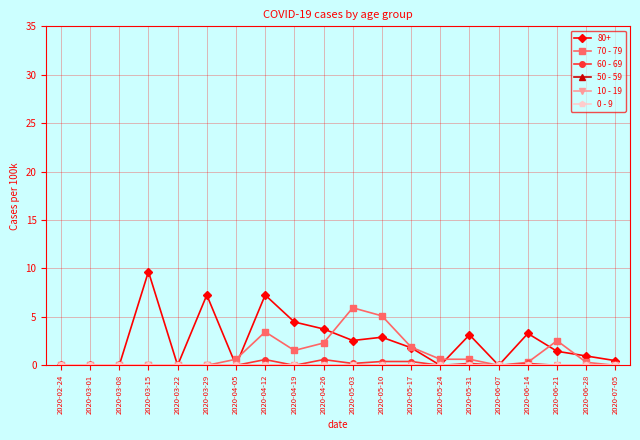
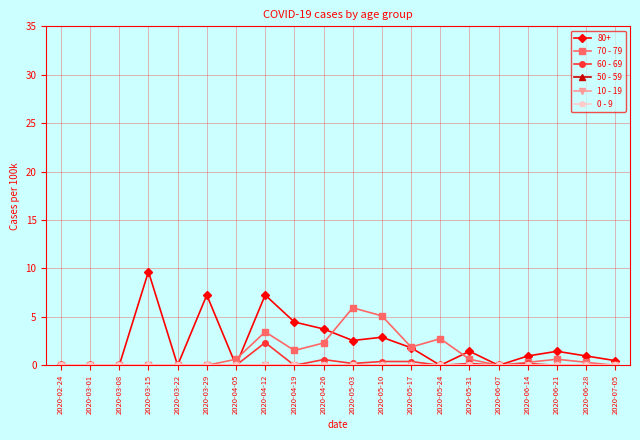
  {
    "80+": {
      "2020-03-15": 10,
      "2020-03-29": 7,
      "2020-04-12": 7,
      "2020-04-19": 4,
      "2020-04-26": 4,
      "2020-05-03": 3,
      "2020-05-10": 3,
-     "2020-05-31": 3,
-     "2020-06-14": 3,
+     "2020-05-31": 1,
+     "2020-06-14": 1,
      "2020-06-21": 1,
      "2020-06-28": 1,
      "2020-07-05": 0
    },
    "70 - 79": {
      "2020-04-05": 1,
      "2020-04-12": 3,
      "2020-04-19": 2,
      "2020-04-26": 2,
      "2020-05-03": 6,
      "2020-05-10": 5,
-     "2020-05-24": 1,
+     "2020-05-24": 3,
      "2020-05-31": 1,
-     "2020-06-21": 3,
+     "2020-06-21": 1,
      "2020-06-28": 0
    },
    "60 - 69": {
-     "2020-04-12": 1,
+     "2020-04-12": 2,
      "2020-04-26": 1,
      "2020-05-10": 0,
      "2020-05-17": 0
    },
    "0 - 9": {
      "2020-04-12": 0,
      "2020-04-26": 0,
      "2020-05-10": 0,
      "2020-05-17": 0
    }
  }
